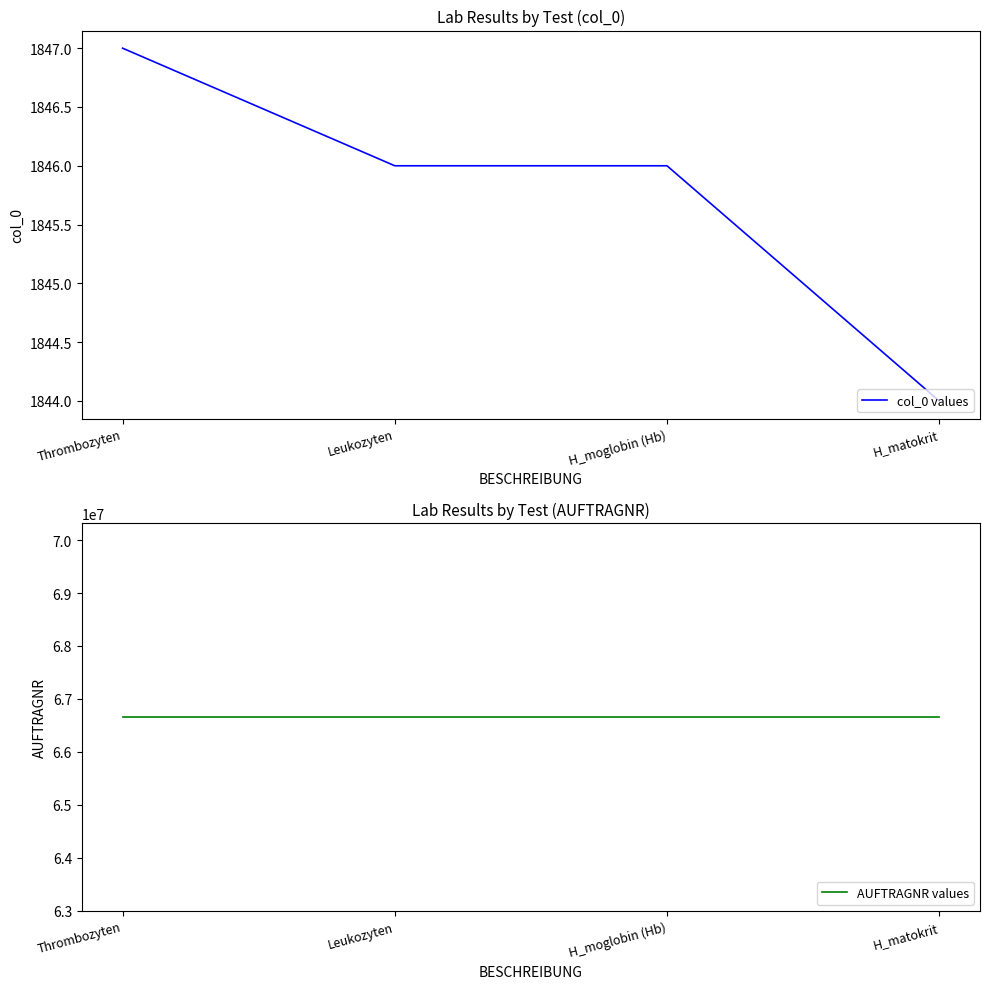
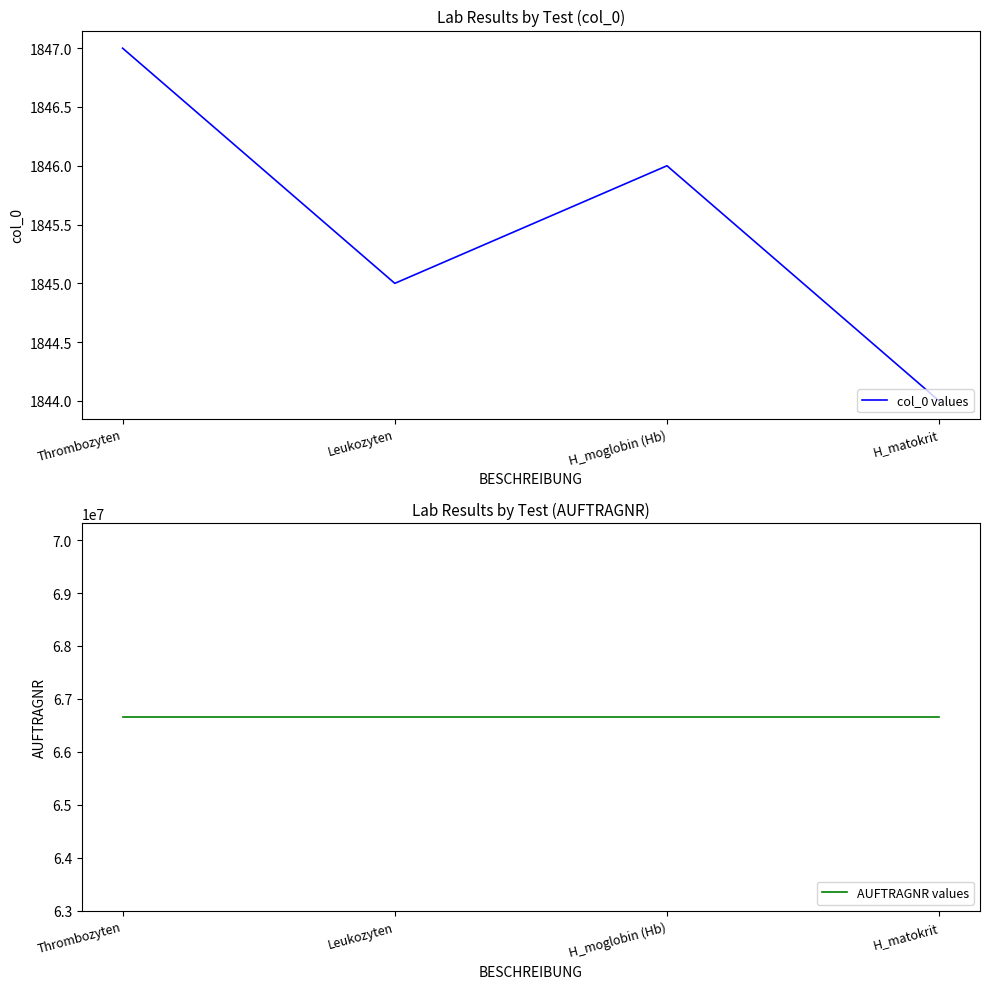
  {
    "Lab Results by Test (col_0)": {
      "Thrombozyten": 1847,
-     "Leukozyten": 1846,
+     "Leukozyten": 1845,
      "H_moglobin (Hb)": 1846
    },
    "Lab Results by Test (AUFTRAGNR)": {
      "Thrombozyten": 66700000,
      "Leukozyten": 66700000,
      "H_moglobin (Hb)": 66700000,
      "H_matokrit": 66700000
    }
  }
